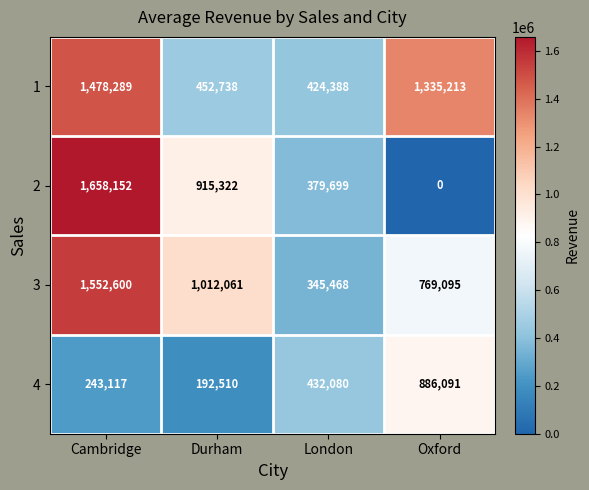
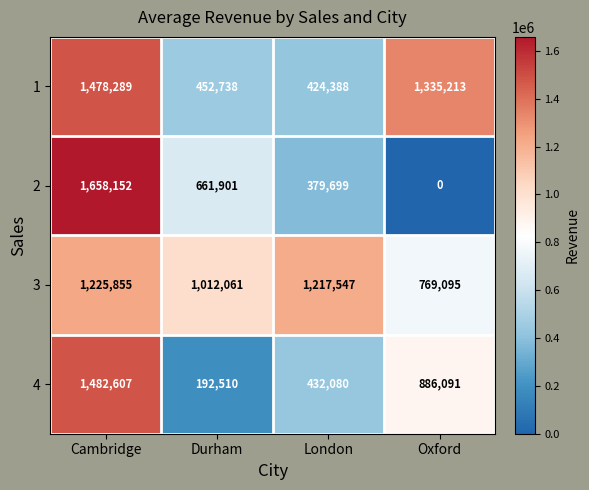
  {
    "1": {
      "Cambridge": "1,478,289",
      "Durham": "452,738",
      "London": "424,388",
      "Oxford": "1,335,213"
    },
    "2": {
      "Cambridge": "1,658,152",
-     "Durham": "915,322",
+     "Durham": "661,901",
      "London": "379,699",
      "Oxford": "0"
    },
    "3": {
-     "Cambridge": "1,552,600",
+     "Cambridge": "1,225,855",
      "Durham": "1,012,061",
-     "London": "345,468",
+     "London": "1,217,547",
      "Oxford": "769,095"
    },
    "4": {
-     "Cambridge": "243,117",
+     "Cambridge": "1,482,607",
      "Durham": "192,510",
      "London": "432,080",
      "Oxford": "886,091"
    }
  }
